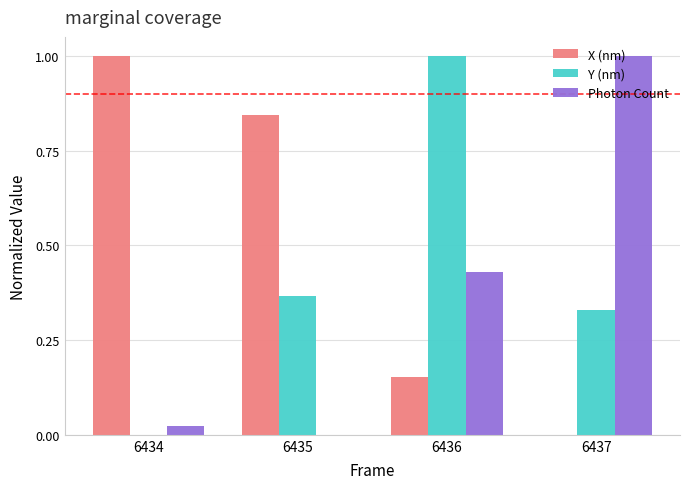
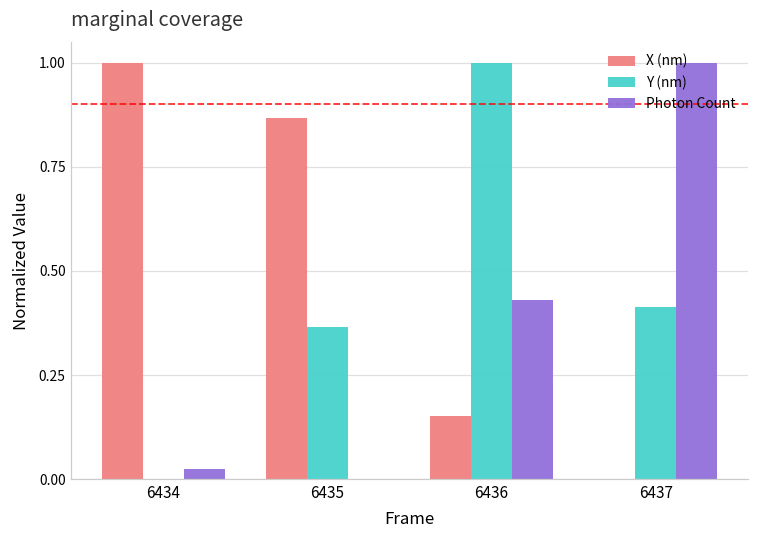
  {
    "X (nm)": {
      "6434": 1.00,
-     "6435": 0.84,
+     "6435": 0.87,
      "6436": 0.15,
      "6437": 0.00
    },
    "Y (nm)": {
      "6434": 0.00,
      "6435": 0.37,
      "6436": 1.00,
-     "6437": 0.33
+     "6437": 0.41
    },
    "Photon Count": {
      "6434": 0.02,
      "6435": 0.00,
      "6436": 0.43,
      "6437": 1.00
    }
  }
